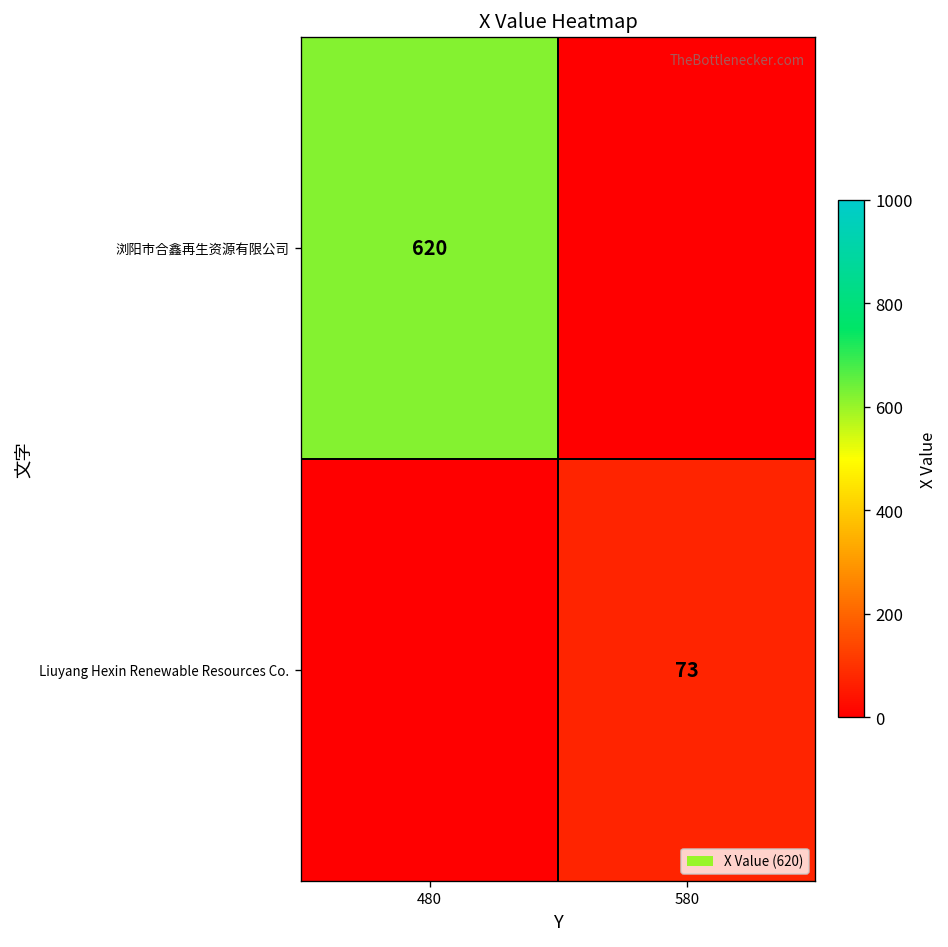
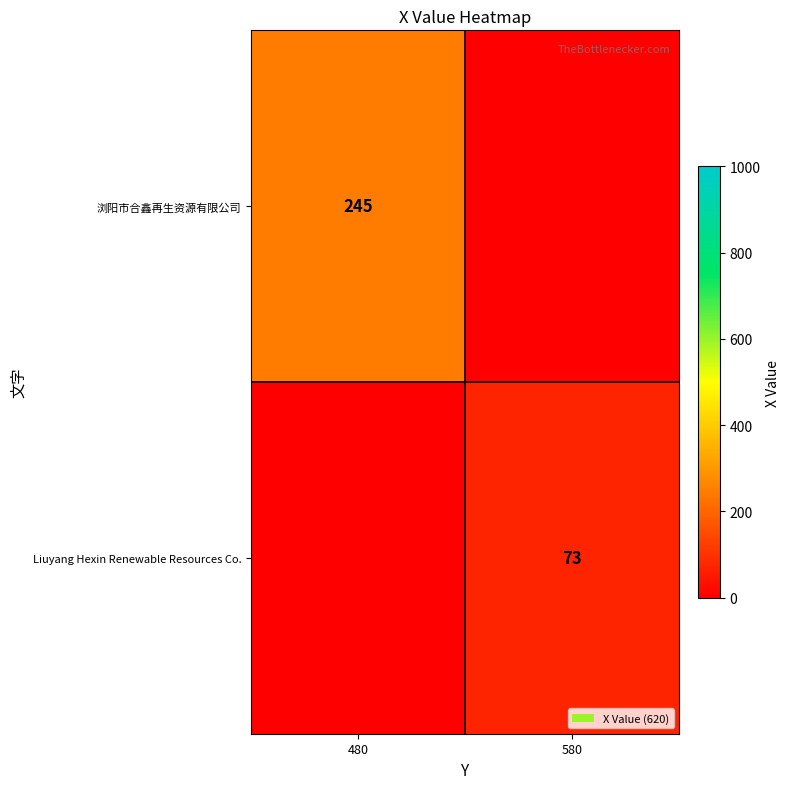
  {
    "浏阳市合鑫再生资源有限公司": {
-     "480": 620
+     "480": 245
    },
    "Liuyang Hexin Renewable Resources Co.": {
      "580": 73
    }
  }
